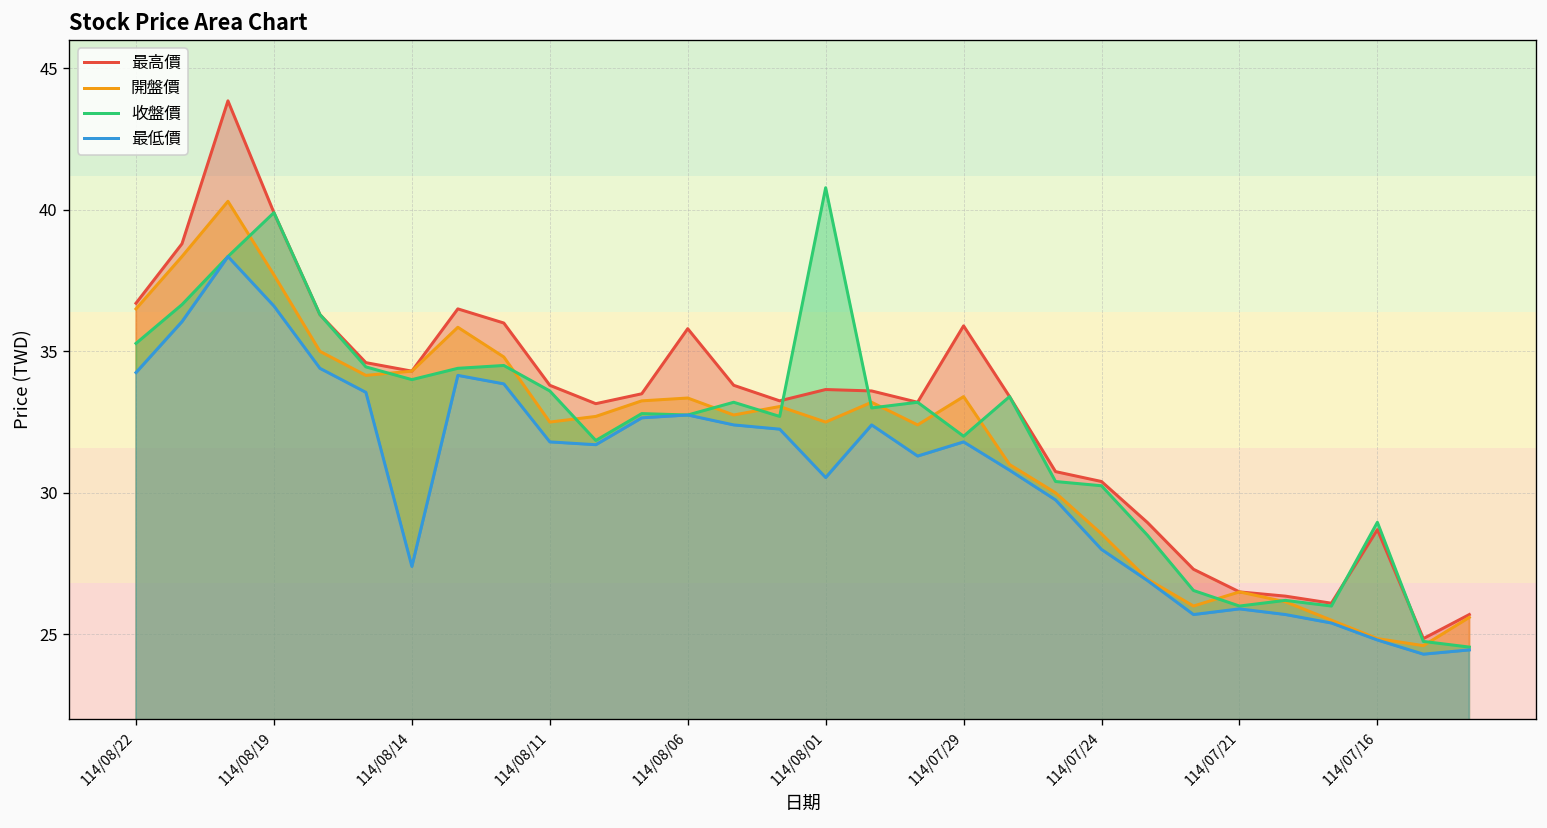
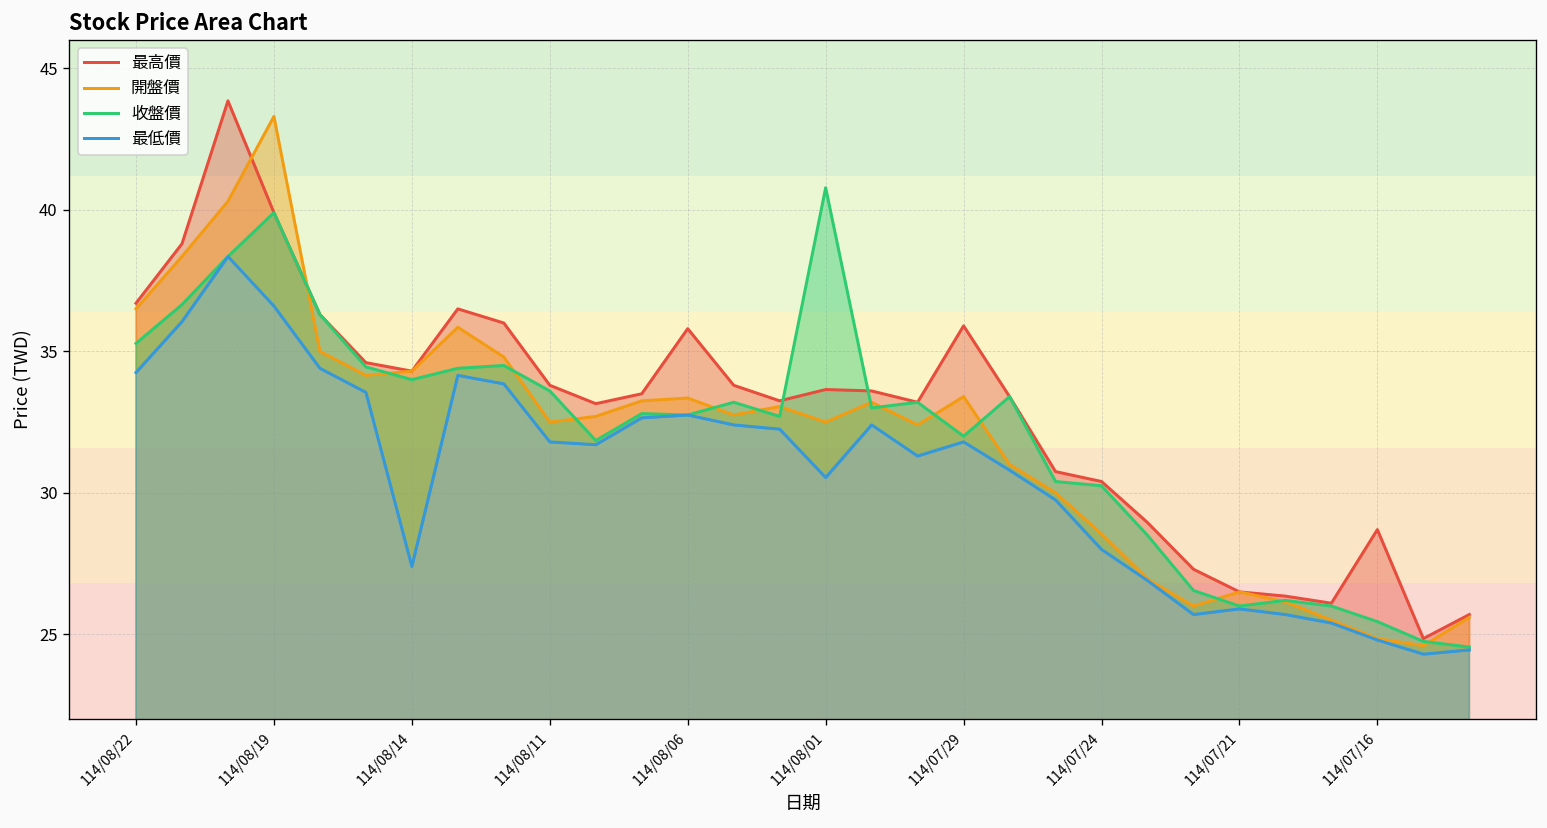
  {
    "最高價": {
      "114/08/22": 36.7,
      "114/08/11": 33.8,
      "114/08/06": 35.8,
      "114/08/01": 33.7,
      "114/07/29": 35.9,
      "114/07/24": 30.4,
      "114/07/16": 28.7
    },
    "開盤價": {
      "114/08/22": 36.5,
-     "114/08/19": 37.7,
+     "114/08/19": 43.3,
      "114/08/11": 32.5,
      "114/08/06": 33.4,
      "114/08/01": 32.5,
      "114/07/29": 33.4,
      "114/07/24": 28.6
    },
    "收盤價": {
      "114/08/22": 35.3,
      "114/08/14": 34.0,
      "114/08/11": 33.6,
      "114/08/01": 40.8,
      "114/07/29": 32.0,
      "114/07/24": 30.3,
-     "114/07/16": 29.0
+     "114/07/16": 25.5
    },
    "最低價": {
      "114/08/22": 34.3,
      "114/08/19": 36.6,
      "114/08/14": 27.4,
      "114/08/11": 31.8,
      "114/08/01": 30.5,
      "114/07/29": 31.8,
      "114/07/24": 28.0
    }
  }
